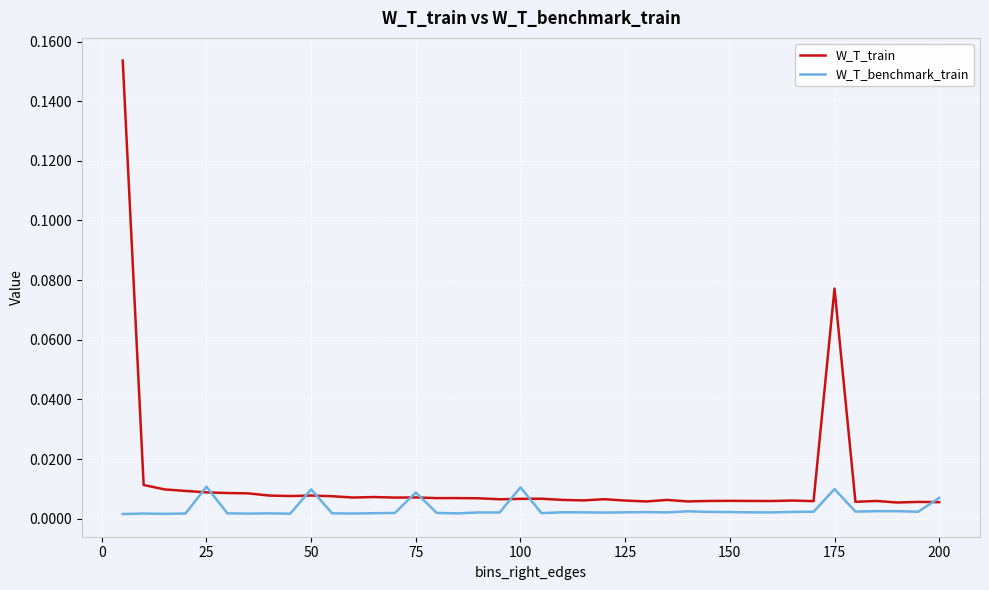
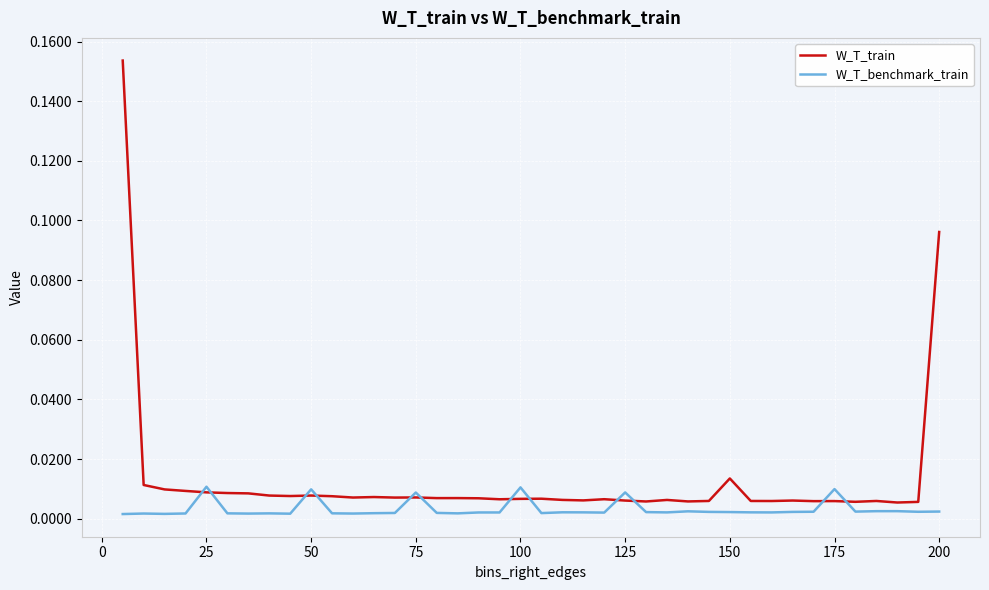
  {
    "W_T_train": {
      "25": 0.009,
      "50": 0.008,
      "75": 0.007,
      "100": 0.007,
      "125": 0.006,
-     "150": 0.006,
-     "175": 0.077,
-     "200": 0.006
+     "150": 0.013,
+     "175": 0.006,
+     "200": 0.096
    },
    "W_T_benchmark_train": {
      "25": 0.011,
      "50": 0.010,
      "75": 0.009,
      "100": 0.010,
-     "125": 0.002,
+     "125": 0.009,
      "150": 0.002,
      "175": 0.010,
-     "200": 0.007
+     "200": 0.002
    }
  }
